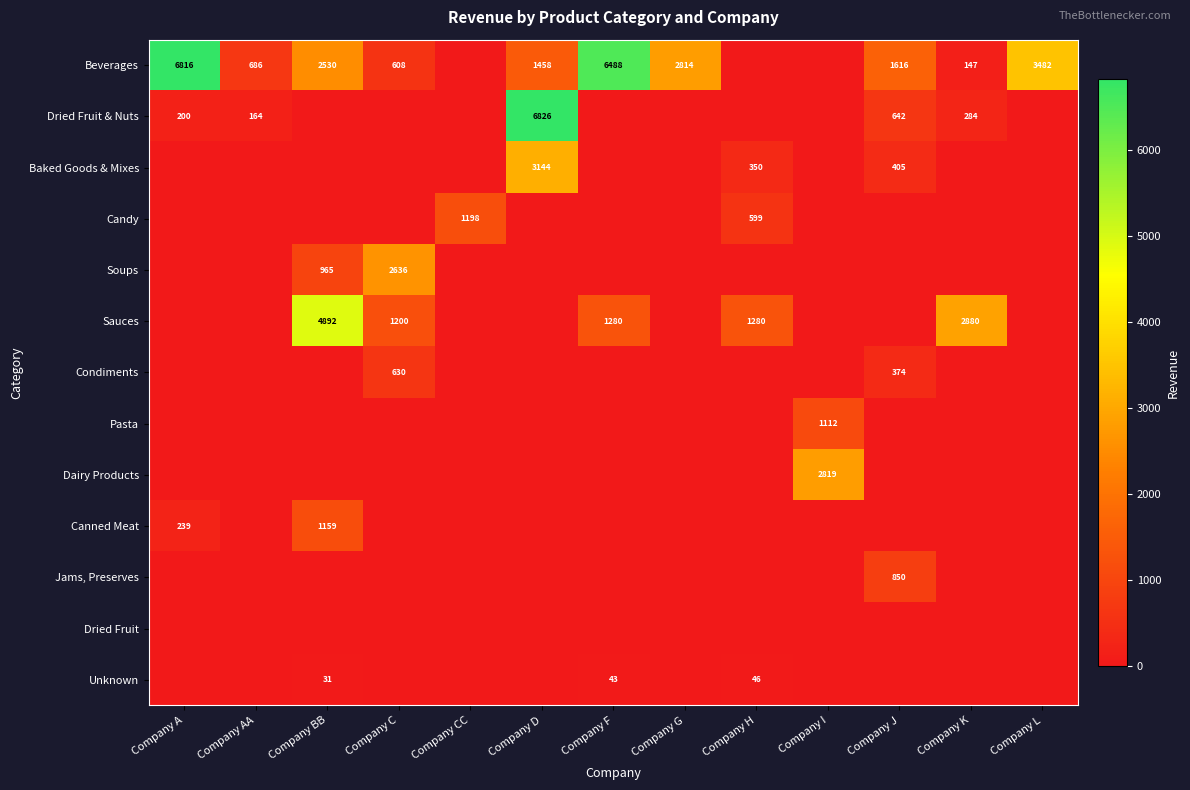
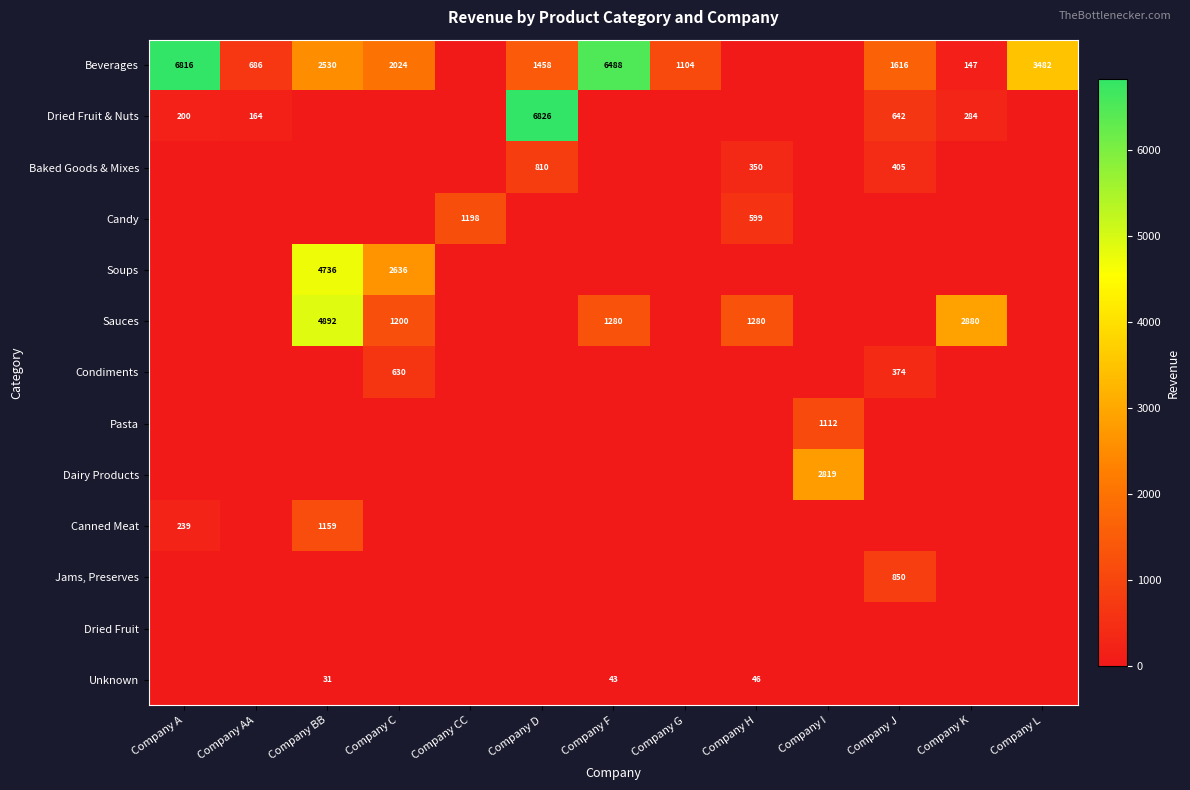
  {
    "Beverages": {
      "Company A": 6816,
      "Company AA": 686,
      "Company BB": 2530,
-     "Company C": 608,
+     "Company C": 2024,
      "Company D": 1458,
      "Company F": 6488,
-     "Company G": 2814,
+     "Company G": 1104,
      "Company J": 1616,
      "Company K": 147,
      "Company L": 3482
    },
    "Dried Fruit & Nuts": {
      "Company A": 200,
      "Company AA": 164,
      "Company D": 6826,
      "Company J": 642,
      "Company K": 284
    },
    "Baked Goods & Mixes": {
-     "Company D": 3144,
+     "Company D": 810,
      "Company H": 350,
      "Company J": 405
    },
    "Candy": {
      "Company CC": 1198,
      "Company H": 599
    },
    "Soups": {
-     "Company BB": 965,
+     "Company BB": 4736,
      "Company C": 2636
    },
    "Sauces": {
      "Company BB": 4892,
      "Company C": 1200,
      "Company F": 1280,
      "Company H": 1280,
      "Company K": 2880
    },
    "Condiments": {
      "Company C": 630,
      "Company J": 374
    },
    "Pasta": {
      "Company I": 1112
    },
    "Dairy Products": {
      "Company I": 2819
    },
    "Canned Meat": {
      "Company A": 239,
      "Company BB": 1159
    },
    "Jams, Preserves": {
      "Company J": 850
    },
    "Unknown": {
      "Company BB": 31,
      "Company F": 43,
      "Company H": 46
    }
  }
